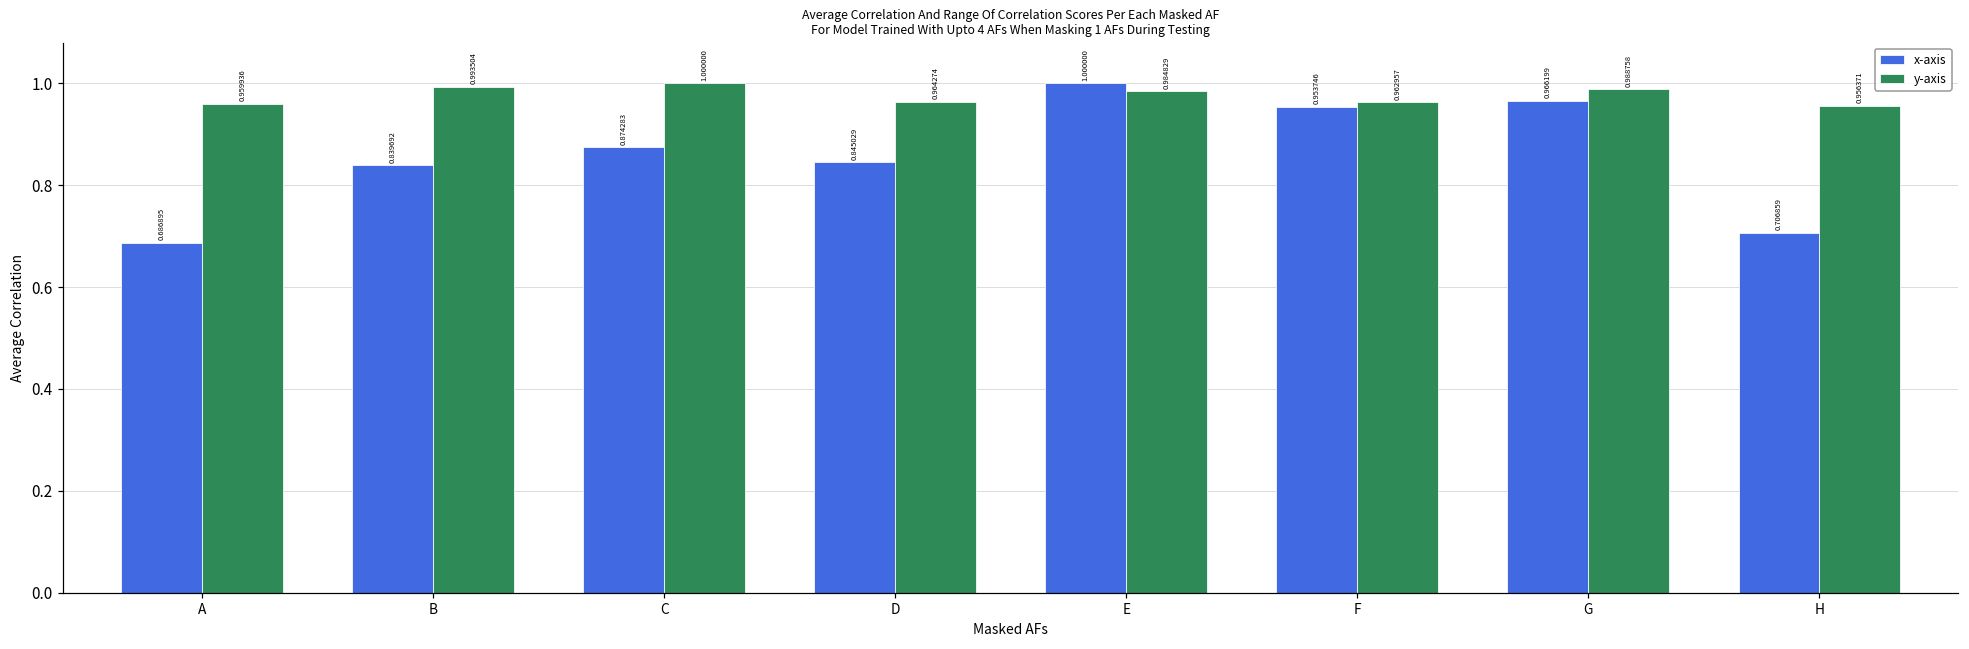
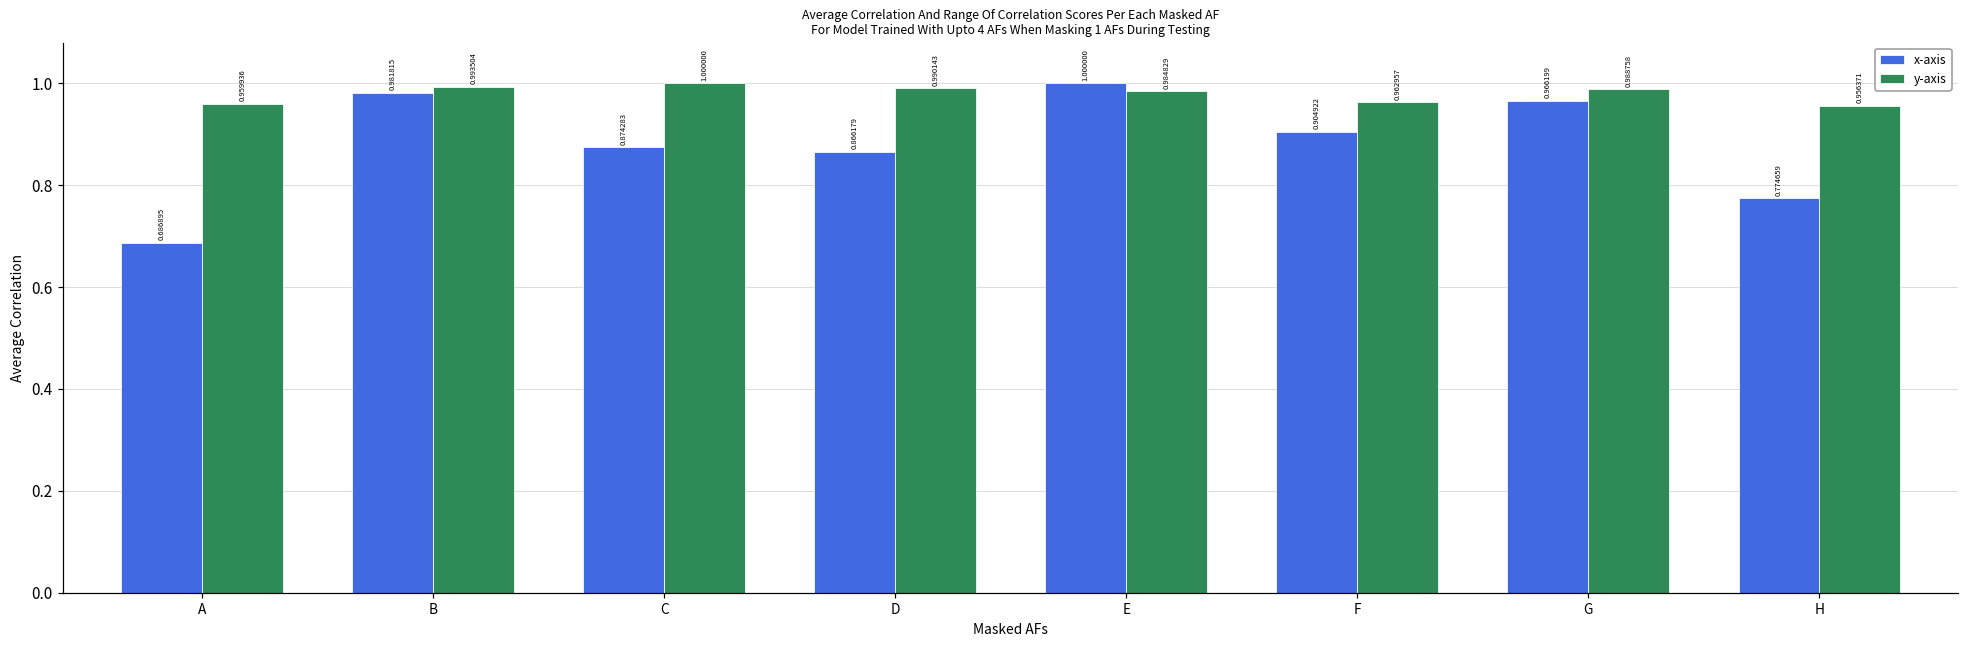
  {
    "x-axis": {
      "A": 0.686895,
-     "B": 0.839692,
+     "B": 0.981815,
      "C": 0.874283,
-     "D": 0.845029,
+     "D": 0.866179,
      "E": 1.000000,
-     "F": 0.953746,
+     "F": 0.904922,
      "G": 0.966199,
-     "H": 0.706859
+     "H": 0.774659
    },
    "y-axis": {
      "A": 0.959936,
      "B": 0.993504,
      "C": 1.000000,
-     "D": 0.964274,
+     "D": 0.990143,
      "E": 0.984829,
      "F": 0.962957,
      "G": 0.988758,
      "H": 0.956371
    }
  }
